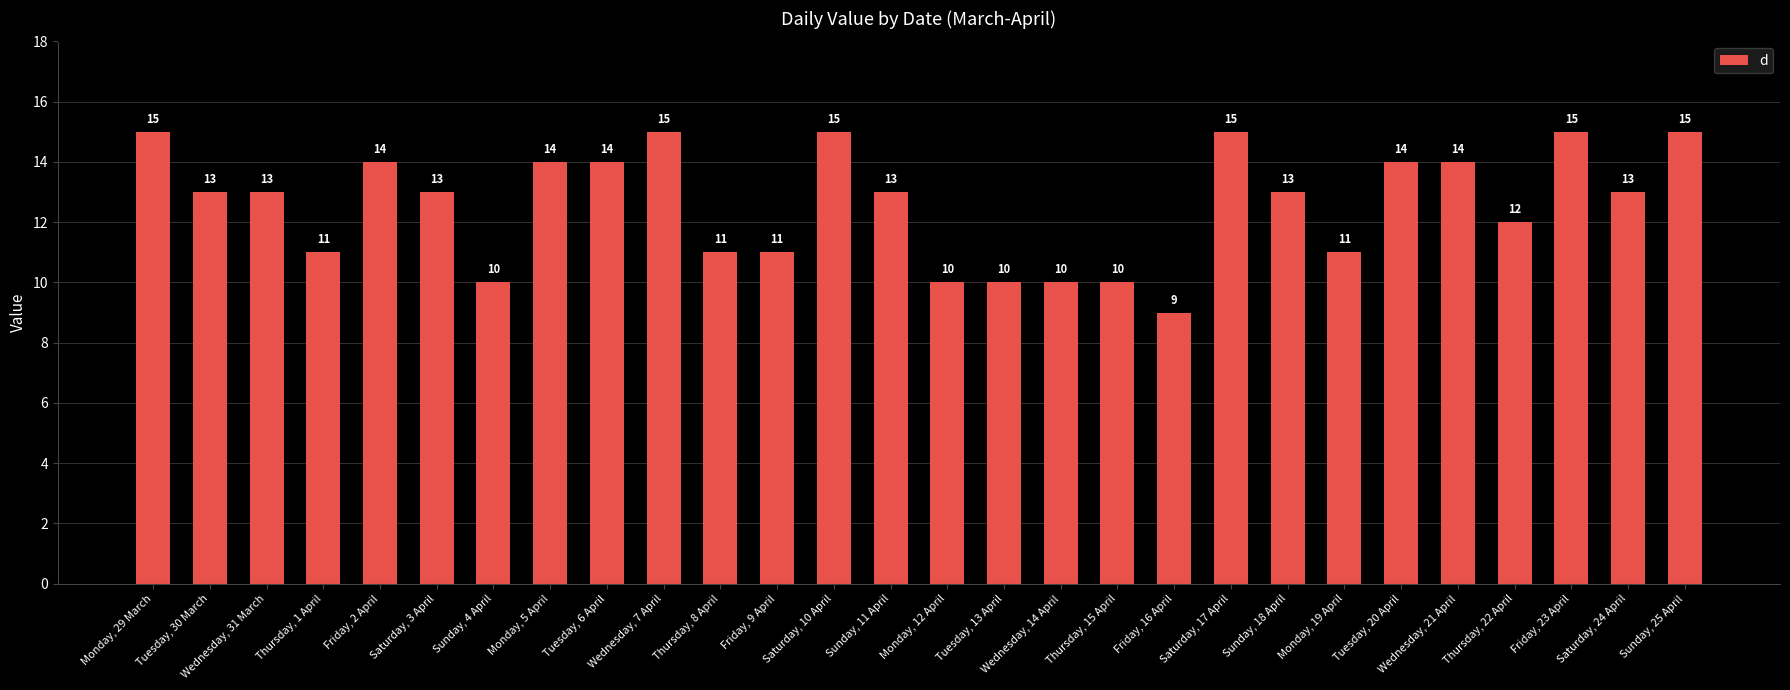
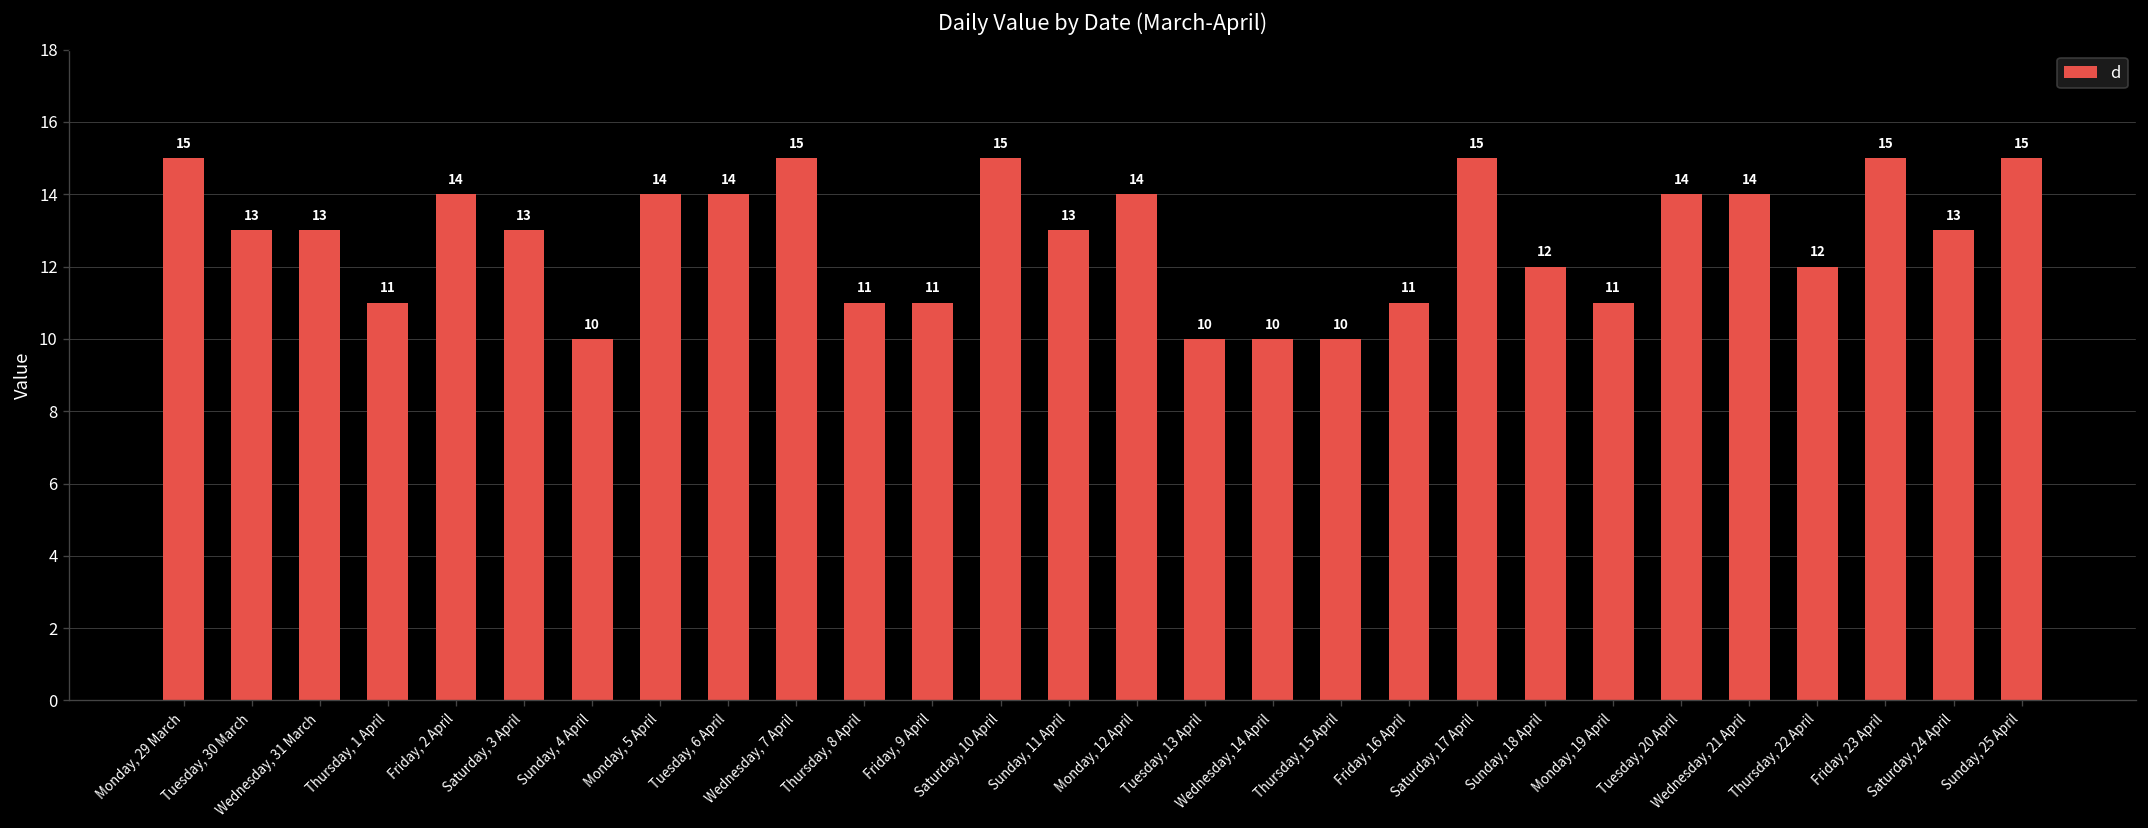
  {
    "Monday, 29 March": 15,
    "Tuesday, 30 March": 13,
    "Wednesday, 31 March": 13,
    "Thursday, 1 April": 11,
    "Friday, 2 April": 14,
    "Saturday, 3 April": 13,
    "Sunday, 4 April": 10,
    "Monday, 5 April": 14,
    "Tuesday, 6 April": 14,
    "Wednesday, 7 April": 15,
    "Thursday, 8 April": 11,
    "Friday, 9 April": 11,
    "Saturday, 10 April": 15,
    "Sunday, 11 April": 13,
-   "Monday, 12 April": 10,
+   "Monday, 12 April": 14,
    "Tuesday, 13 April": 10,
    "Wednesday, 14 April": 10,
    "Thursday, 15 April": 10,
-   "Friday, 16 April": 9,
+   "Friday, 16 April": 11,
    "Saturday, 17 April": 15,
-   "Sunday, 18 April": 13,
+   "Sunday, 18 April": 12,
    "Monday, 19 April": 11,
    "Tuesday, 20 April": 14,
    "Wednesday, 21 April": 14,
    "Thursday, 22 April": 12,
    "Friday, 23 April": 15,
    "Saturday, 24 April": 13,
    "Sunday, 25 April": 15
  }
